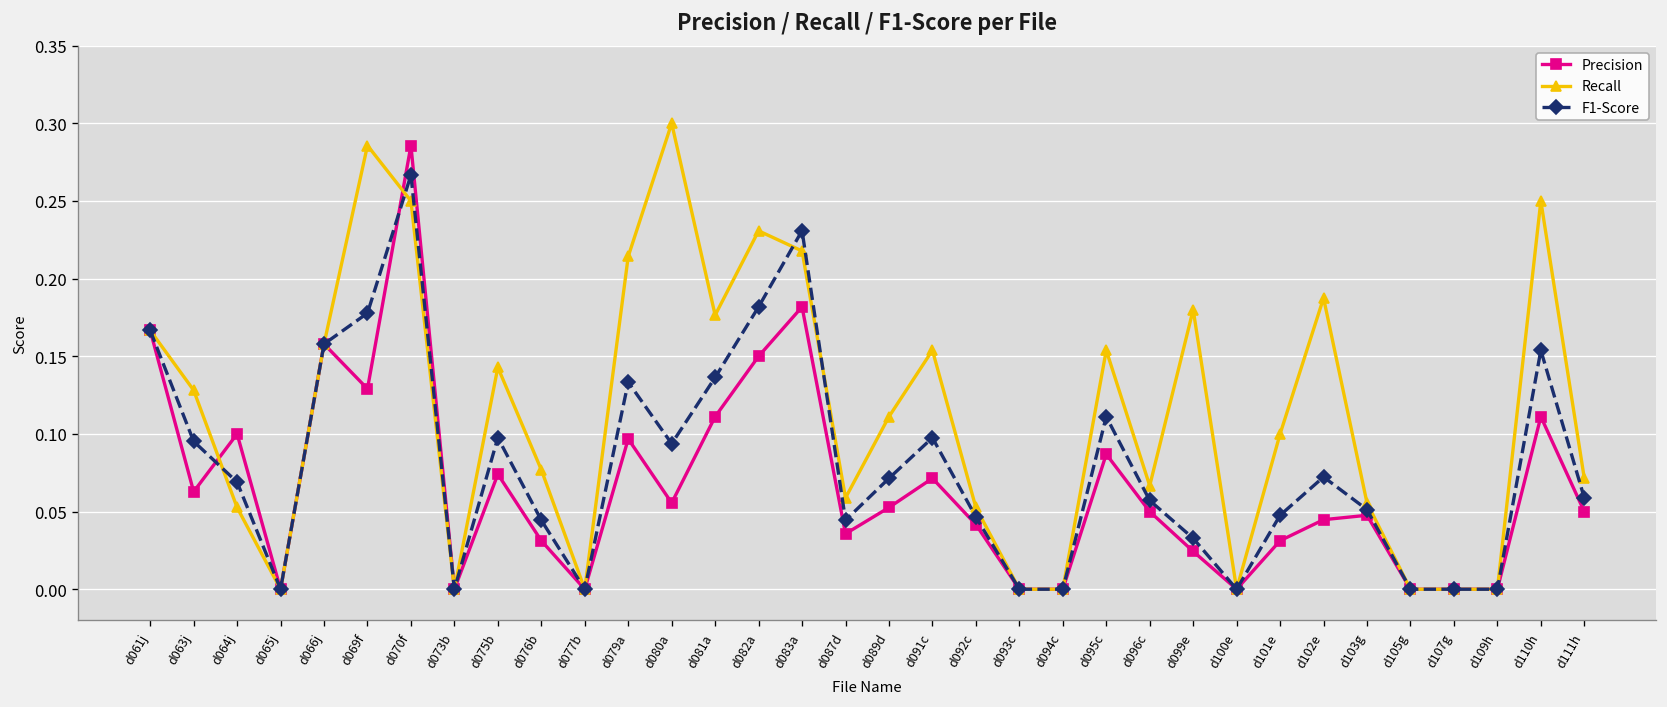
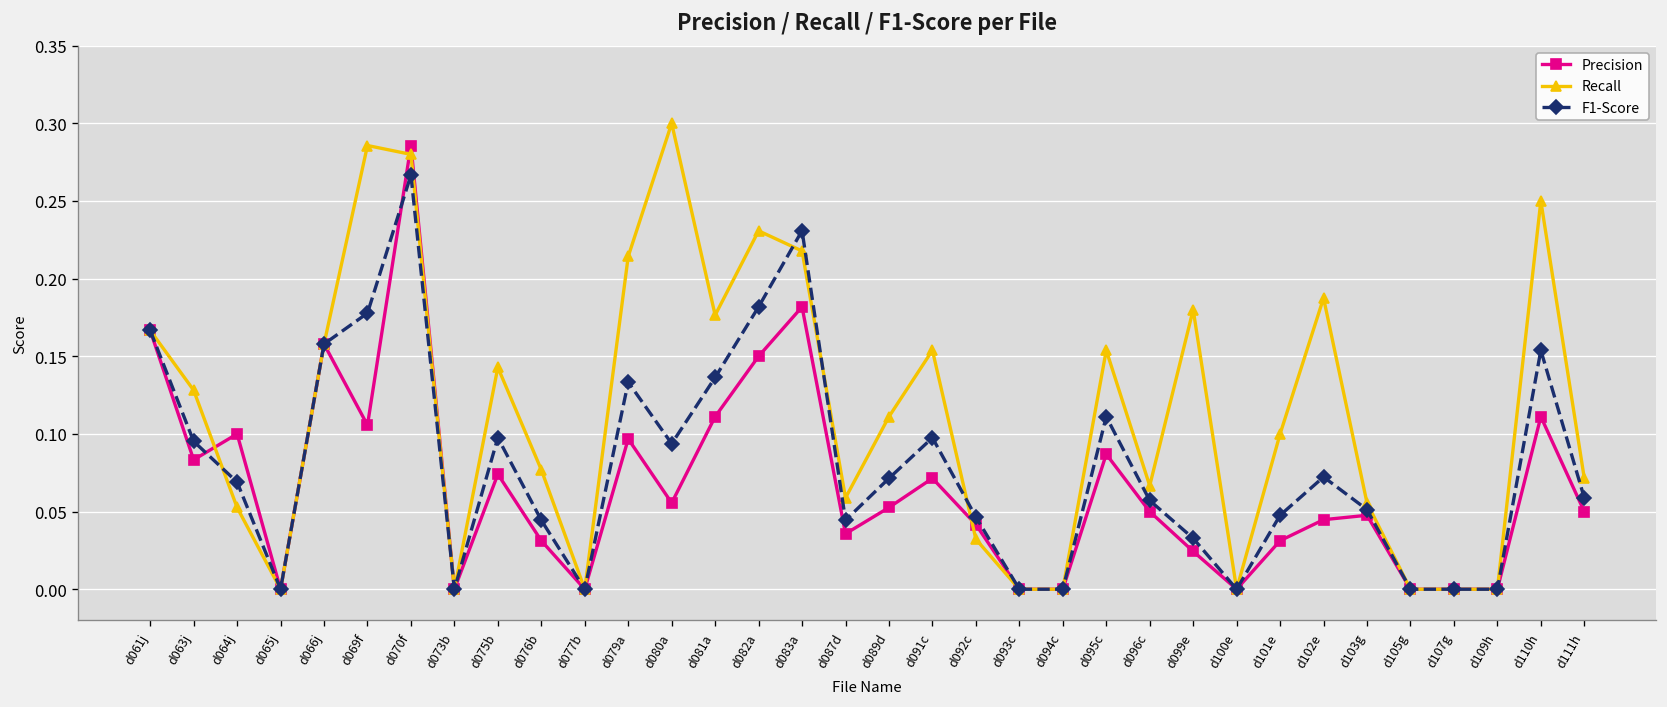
  {
    "Precision": {
-     "d063j": 0.063,
+     "d063j": 0.083,
      "d064j": 0.100,
-     "d069f": 0.129,
+     "d069f": 0.106,
      "d070f": 0.286,
      "d075b": 0.074,
      "d076b": 0.031,
      "d079a": 0.097,
      "d080a": 0.056,
      "d081a": 0.111,
      "d082a": 0.150,
      "d083a": 0.182,
      "d087d": 0.036,
      "d089d": 0.053,
      "d091c": 0.071,
      "d092c": 0.042,
      "d095c": 0.087,
      "d096c": 0.050,
      "d099e": 0.024,
      "d101e": 0.031,
      "d102e": 0.045,
      "d103g": 0.048,
      "d110h": 0.111,
      "d111h": 0.050
    },
    "Recall": {
      "d063j": 0.128,
      "d064j": 0.053,
      "d069f": 0.286,
-     "d070f": 0.25,
+     "d070f": 0.28,
      "d075b": 0.143,
      "d076b": 0.077,
      "d079a": 0.214,
      "d080a": 0.300,
      "d081a": 0.176,
      "d082a": 0.231,
      "d083a": 0.218,
      "d087d": 0.059,
      "d089d": 0.111,
      "d091c": 0.154,
-     "d092c": 0.053,
+     "d092c": 0.032,
      "d095c": 0.154,
      "d096c": 0.067,
      "d099e": 0.180,
      "d101e": 0.100,
      "d102e": 0.188,
      "d103g": 0.056,
      "d110h": 0.250,
      "d111h": 0.071
    },
    "F1-Score": {
      "d063j": 0.095,
      "d064j": 0.069,
      "d069f": 0.178,
      "d070f": 0.267,
      "d075b": 0.098,
      "d076b": 0.044,
      "d079a": 0.133,
      "d080a": 0.094,
      "d081a": 0.136,
      "d082a": 0.182,
      "d083a": 0.231,
      "d087d": 0.044,
      "d089d": 0.071,
      "d091c": 0.098,
      "d092c": 0.047,
      "d095c": 0.111,
      "d096c": 0.057,
      "d099e": 0.033,
      "d101e": 0.048,
      "d102e": 0.072,
      "d103g": 0.051,
      "d110h": 0.154,
      "d111h": 0.059
    }
  }
